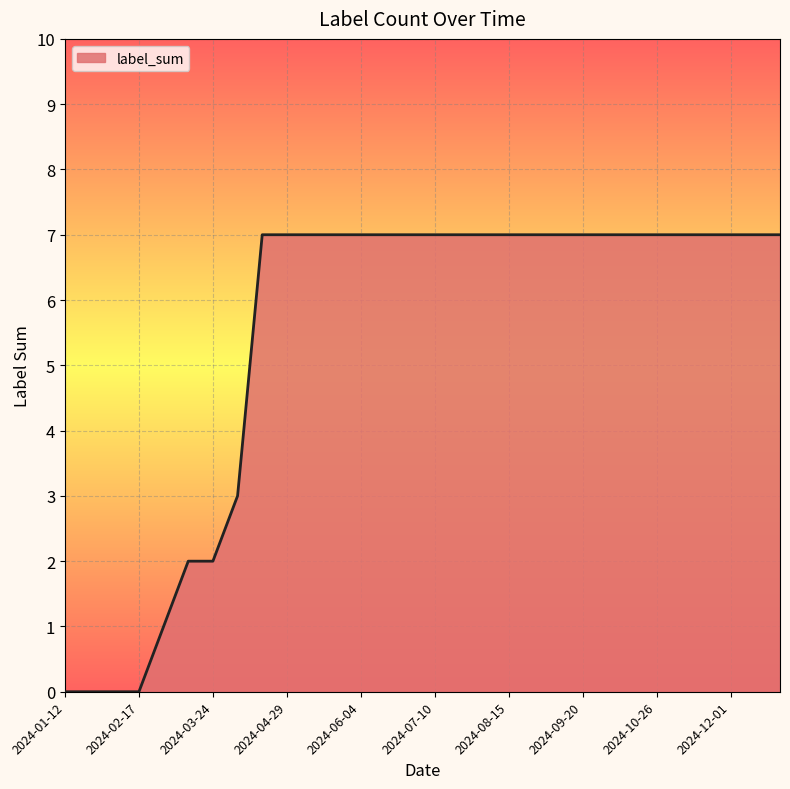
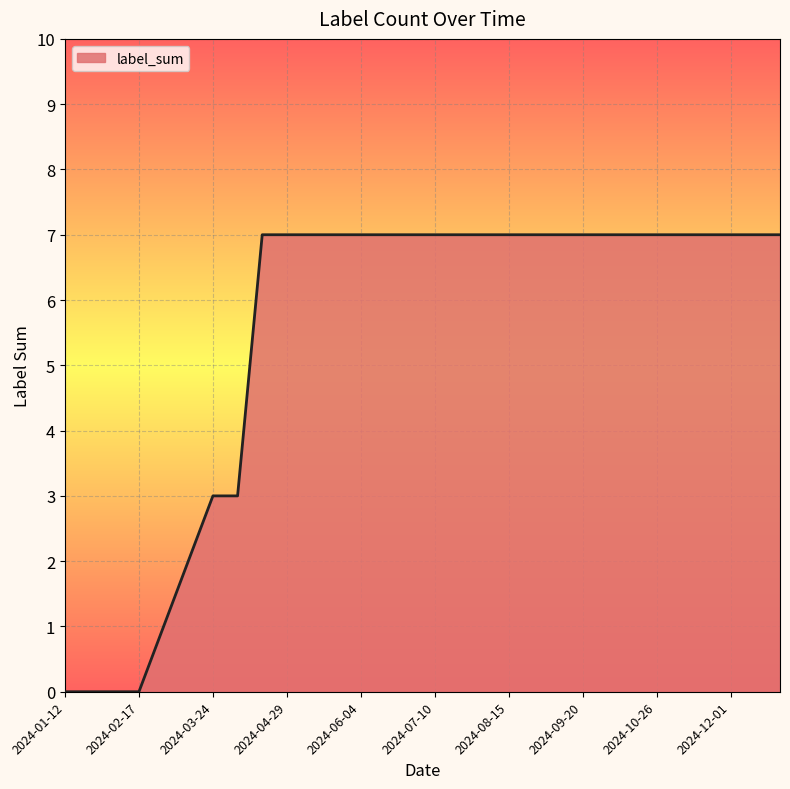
  {
    "2024-01-12": 0,
    "2024-02-17": 0,
-   "2024-03-24": 2,
+   "2024-03-24": 3,
    "2024-04-29": 7,
    "2024-06-04": 7,
    "2024-07-10": 7,
    "2024-08-15": 7,
    "2024-09-20": 7,
    "2024-10-26": 7,
    "2024-12-01": 7
  }
